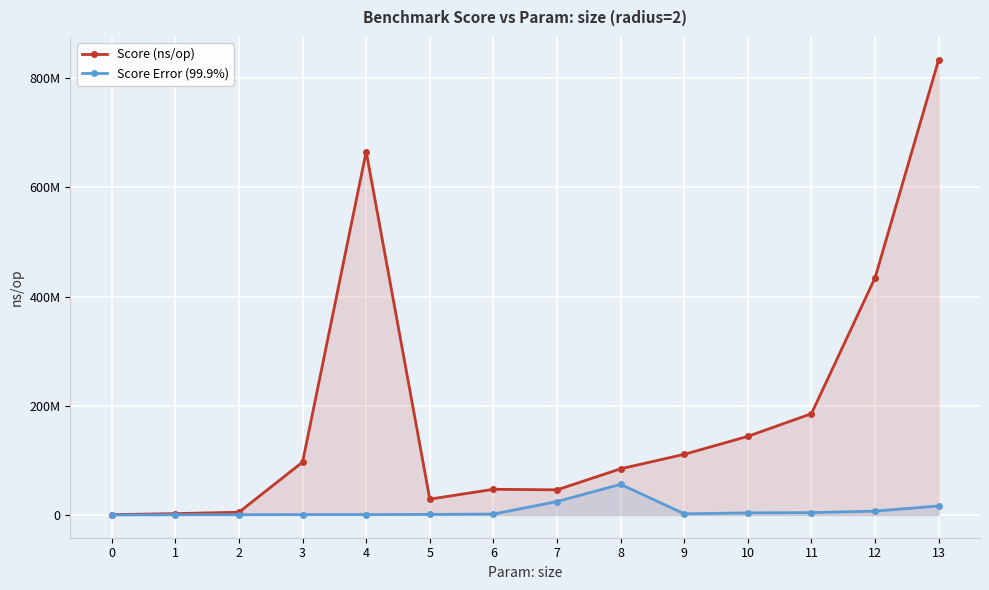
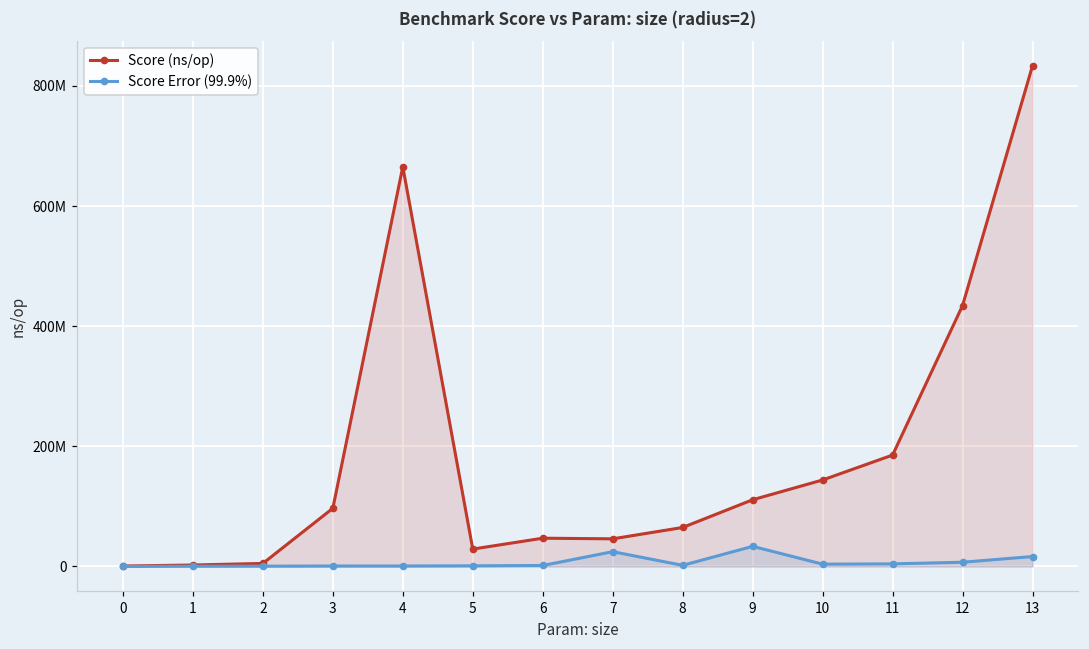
  {
    "Score (ns/op)": {
      "3": 100000000,
      "4": 670000000,
      "5": 30000000,
      "6": 50000000,
      "7": 50000000,
-     "8": 80000000,
+     "8": 60000000,
      "9": 110000000,
      "10": 140000000,
      "11": 190000000,
      "12": 430000000,
      "13": 830000000
    },
    "Score Error (99.9%)": {
      "3": 0,
      "4": 0,
      "5": 0,
      "6": 0,
      "7": 20000000,
-     "8": 60000000,
-     "9": 0,
+     "8": 0,
+     "9": 30000000,
      "10": 0,
      "11": 0,
      "12": 10000000,
      "13": 20000000
    }
  }
